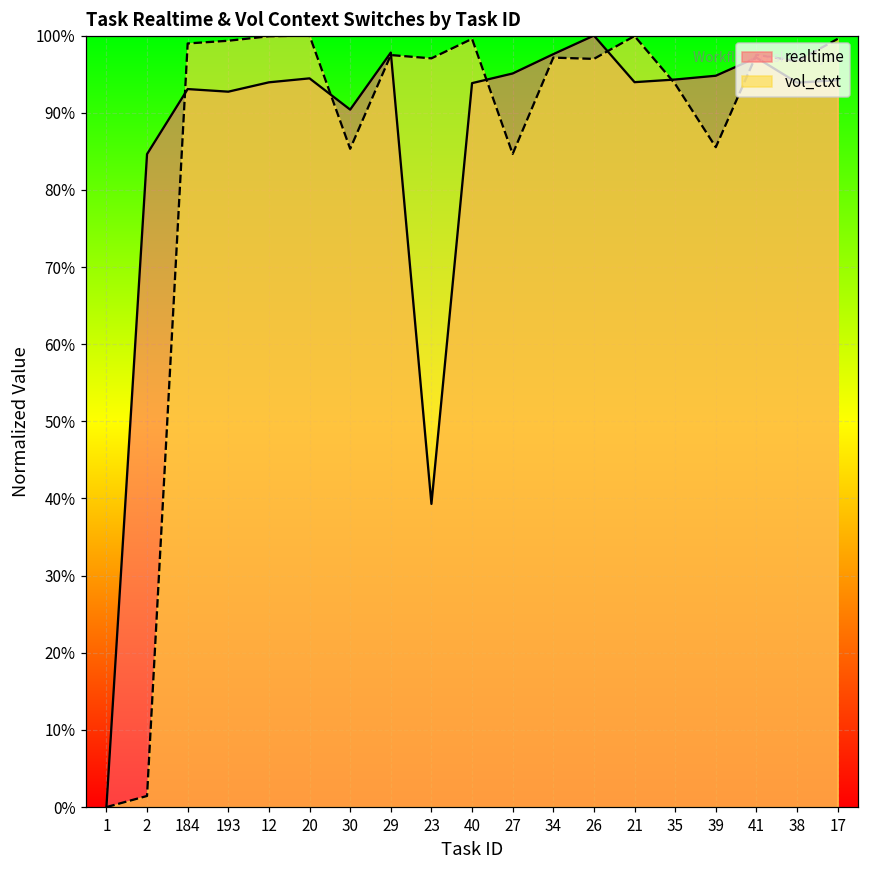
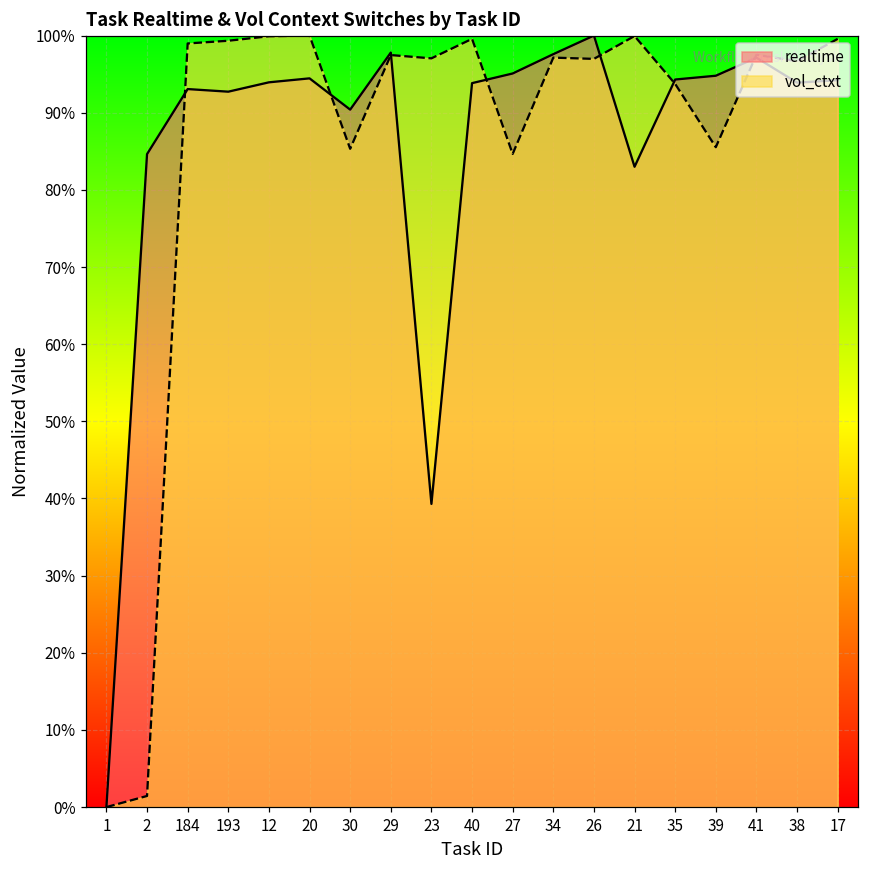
  {
    "realtime": {
      "2": "85%",
      "184": "93%",
      "193": "93%",
      "12": "94%",
      "20": "94%",
      "30": "90%",
      "23": "39%",
      "40": "94%",
      "27": "95%",
      "34": "98%",
      "26": "100%",
-     "21": "94%",
+     "21": "83%",
      "35": "94%",
      "39": "95%"
    },
    "vol_ctxt": {
      "2": "1%",
      "184": "99%",
      "193": "99%",
      "12": "100%",
      "20": "100%",
      "30": "85%",
      "23": "97%",
      "40": "100%",
      "27": "85%",
      "34": "97%",
      "26": "97%",
      "21": "100%",
      "35": "94%",
      "39": "86%",
      "17": "100%"
    }
  }
